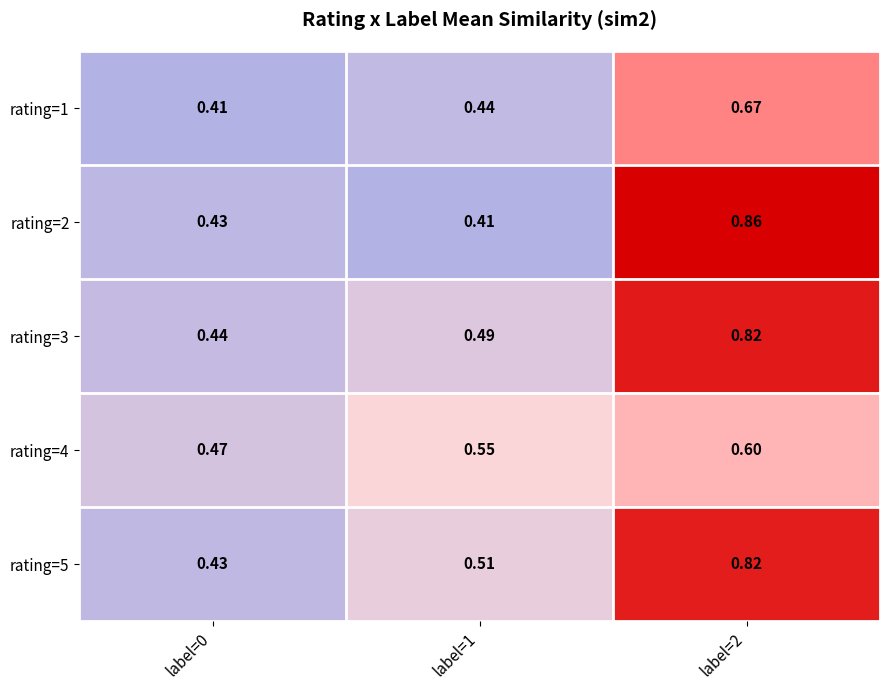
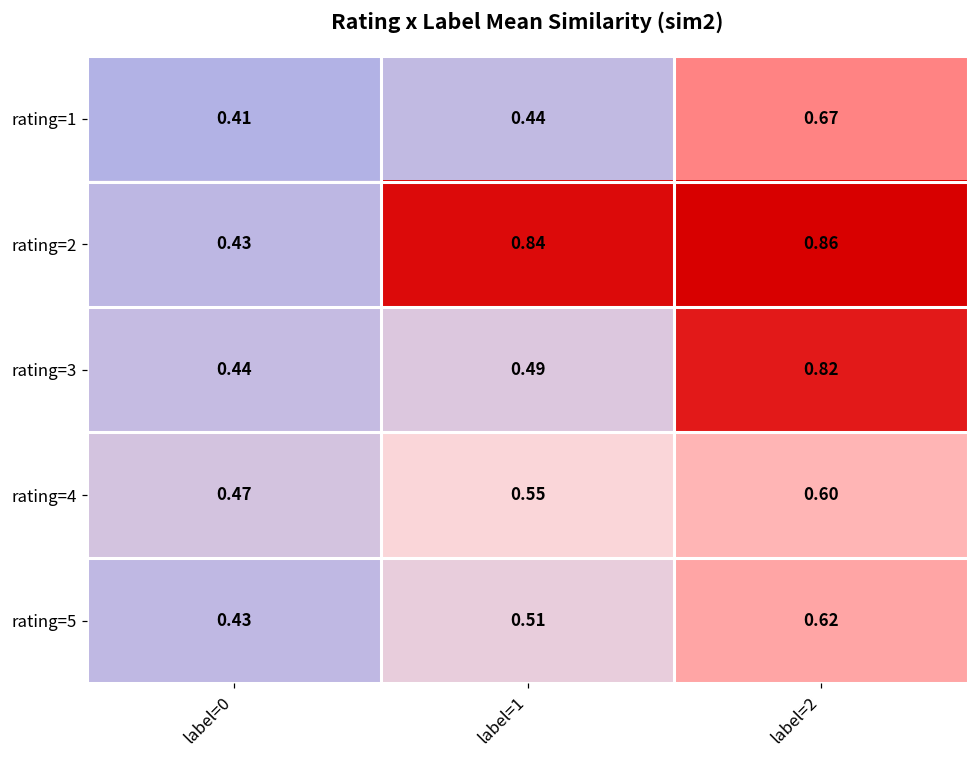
  {
    "rating=1": {
      "label=0": 0.41,
      "label=1": 0.44,
      "label=2": 0.67
    },
    "rating=2": {
      "label=0": 0.43,
-     "label=1": 0.41,
+     "label=1": 0.84,
      "label=2": 0.86
    },
    "rating=3": {
      "label=0": 0.44,
      "label=1": 0.49,
      "label=2": 0.82
    },
    "rating=4": {
      "label=0": 0.47,
      "label=1": 0.55,
      "label=2": 0.60
    },
    "rating=5": {
      "label=0": 0.43,
      "label=1": 0.51,
-     "label=2": 0.82
+     "label=2": 0.62
    }
  }
